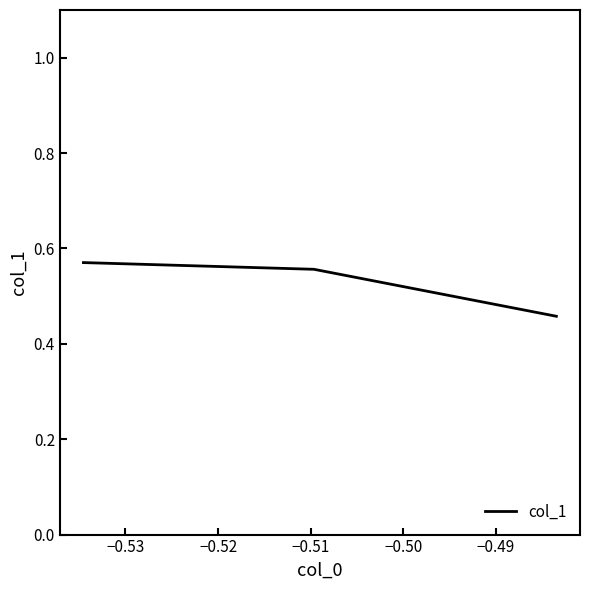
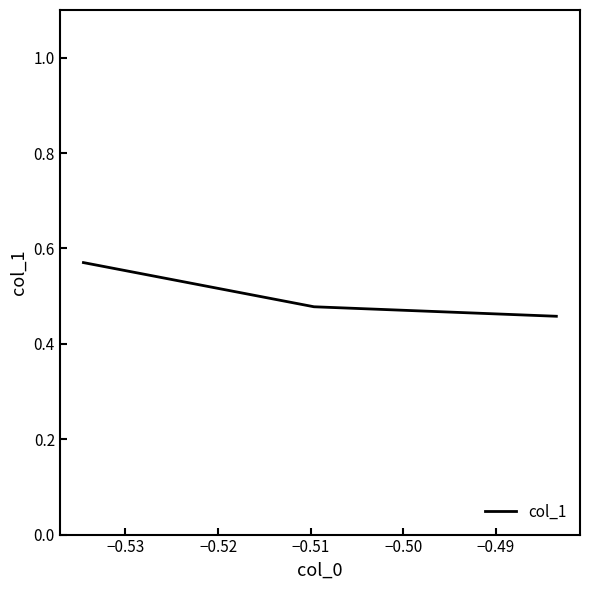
  {
-   "−0.51": 0.56
+   "−0.51": 0.48
  }
